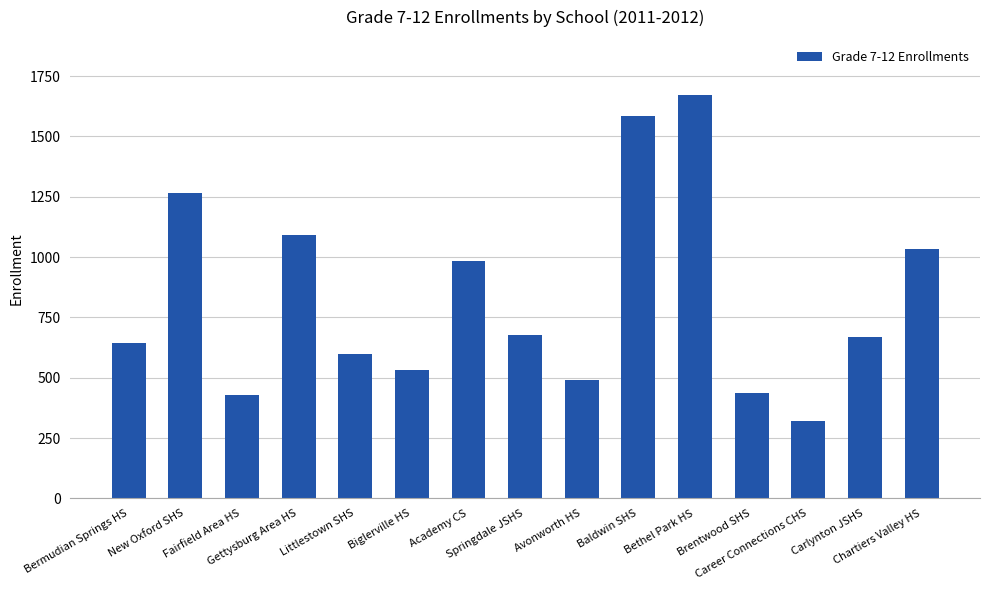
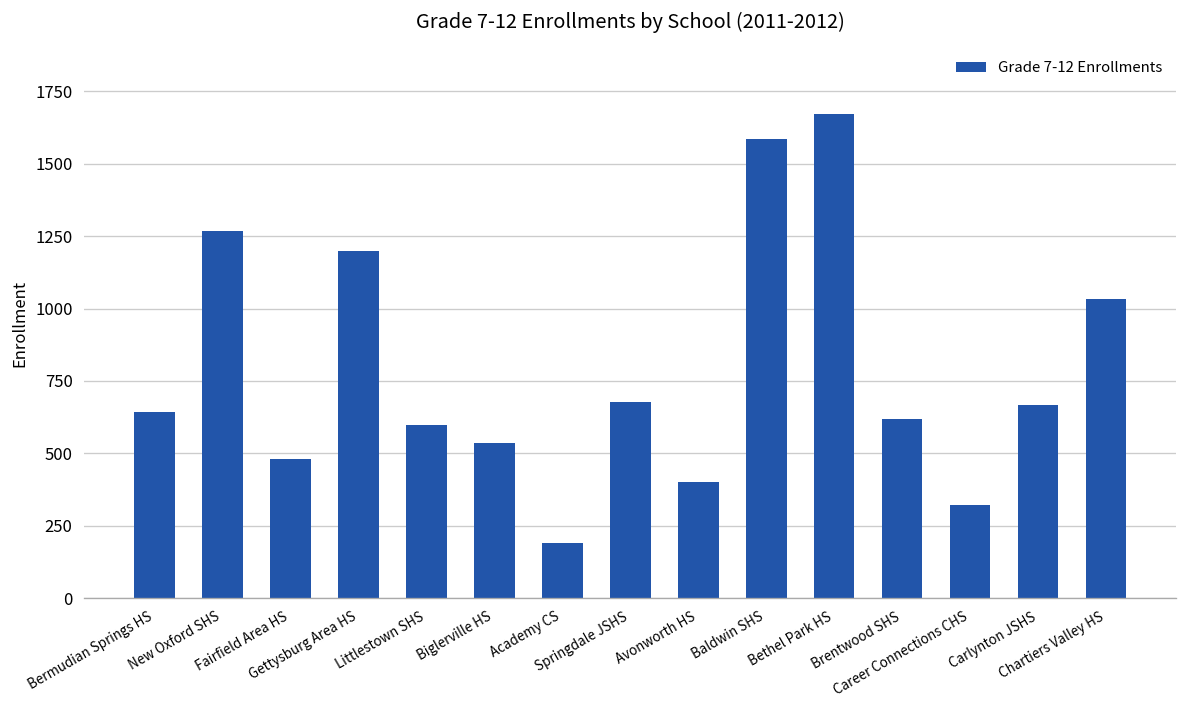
  {
    "Bermudian Springs HS": 640,
    "New Oxford SHS": 1270,
-   "Fairfield Area HS": 430,
-   "Gettysburg Area HS": 1090,
+   "Fairfield Area HS": 480,
+   "Gettysburg Area HS": 1200,
    "Littlestown SHS": 600,
    "Biglerville HS": 530,
-   "Academy CS": 990,
+   "Academy CS": 190,
    "Springdale JSHS": 680,
-   "Avonworth HS": 490,
+   "Avonworth HS": 400,
    "Baldwin SHS": 1580,
    "Bethel Park HS": 1670,
-   "Brentwood SHS": 440,
+   "Brentwood SHS": 620,
    "Career Connections CHS": 320,
    "Carlynton JSHS": 670,
    "Chartiers Valley HS": 1030
  }
